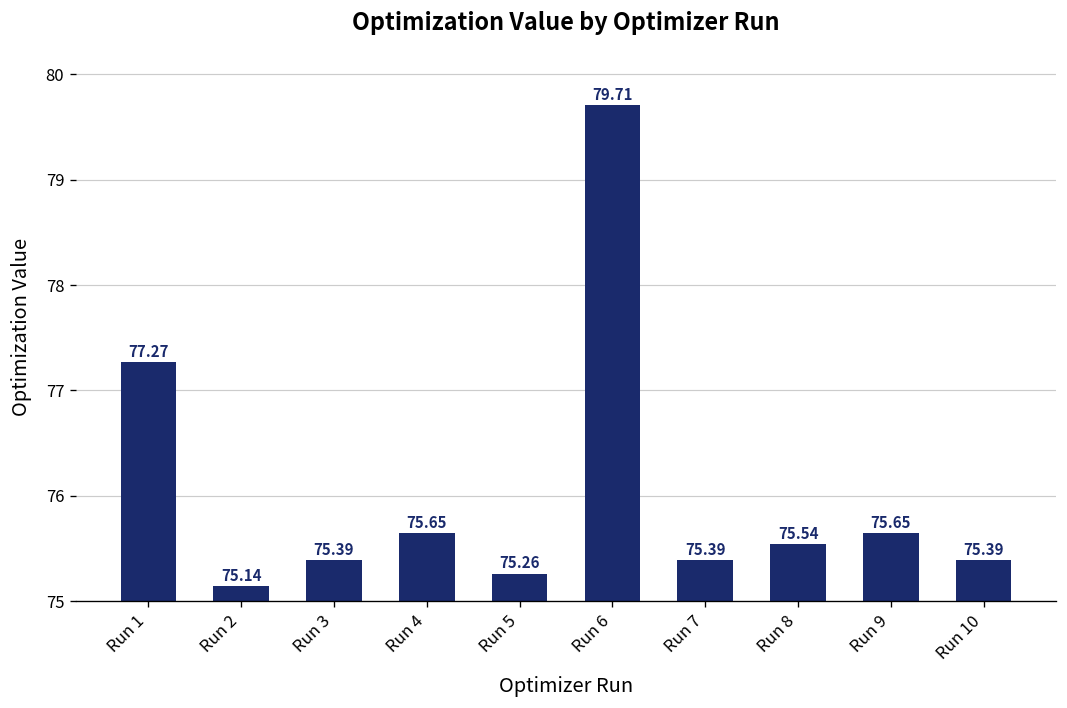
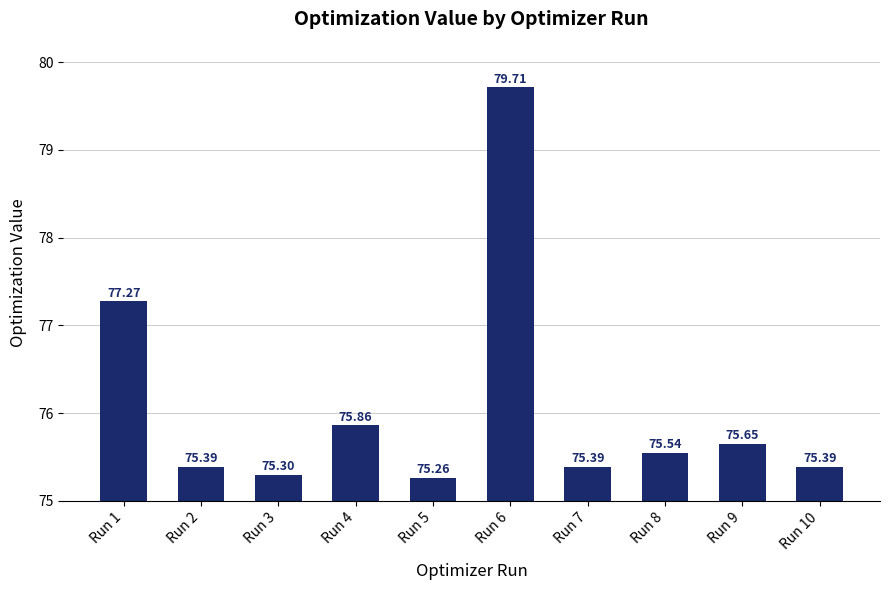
  {
    "Run 1": 77.27,
-   "Run 2": 75.14,
-   "Run 3": 75.39,
-   "Run 4": 75.65,
+   "Run 2": 75.39,
+   "Run 3": 75.30,
+   "Run 4": 75.86,
    "Run 5": 75.26,
    "Run 6": 79.71,
    "Run 7": 75.39,
    "Run 8": 75.54,
    "Run 9": 75.65,
    "Run 10": 75.39
  }
